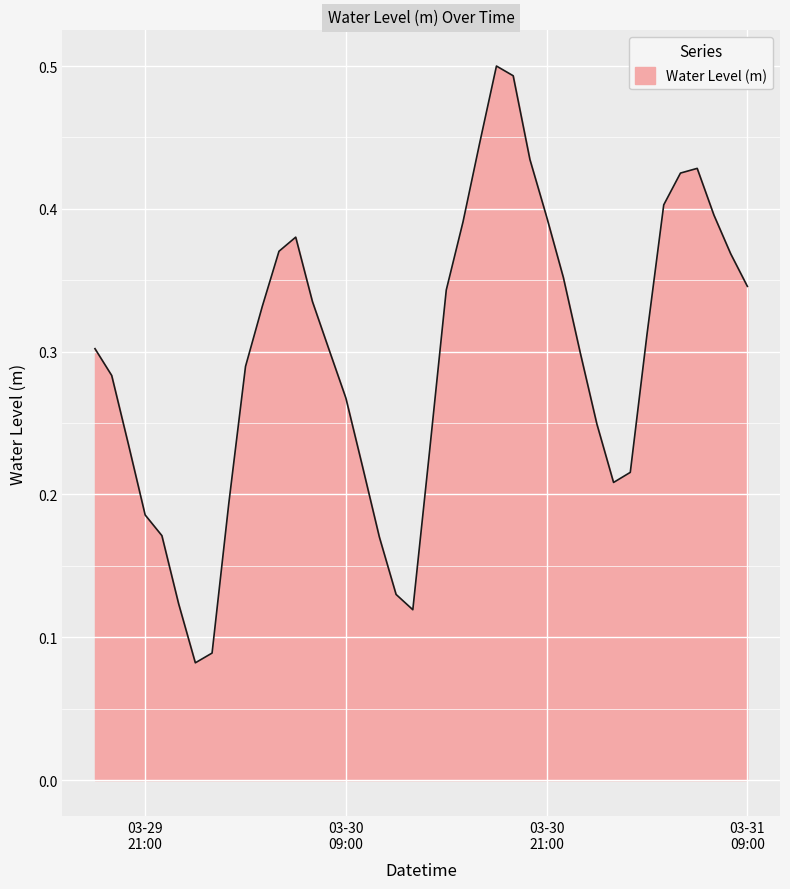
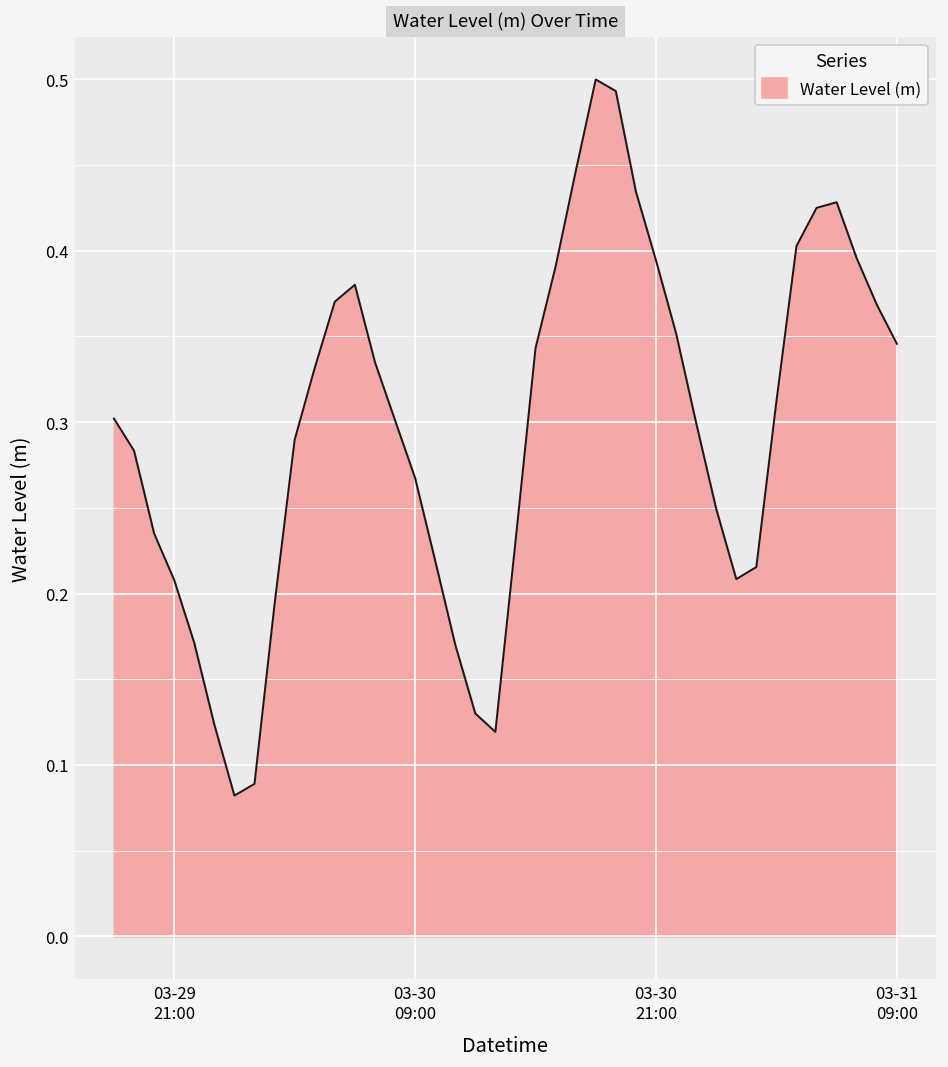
  {
-   "03-29 21:00": 0.186,
+   "03-29 21:00": 0.208,
    "03-30 09:00": 0.267,
    "03-30 21:00": 0.394,
    "03-31 09:00": 0.346
  }
